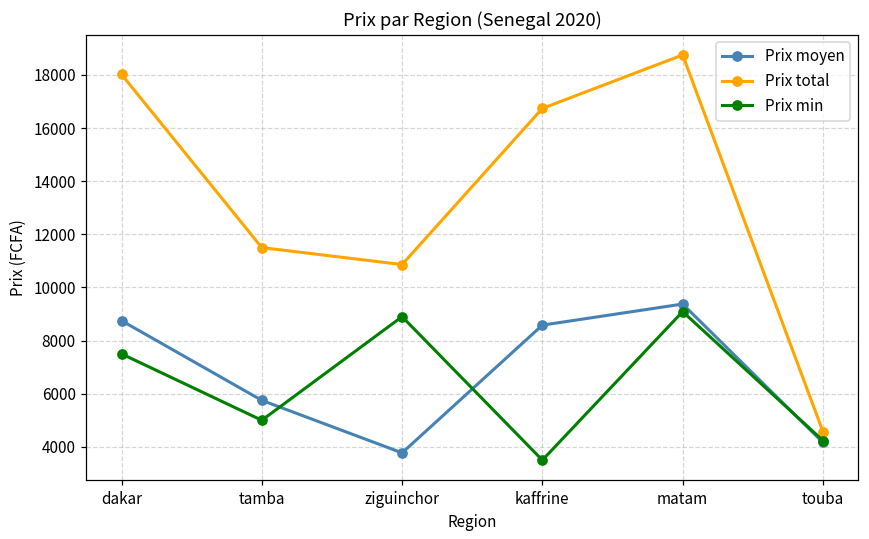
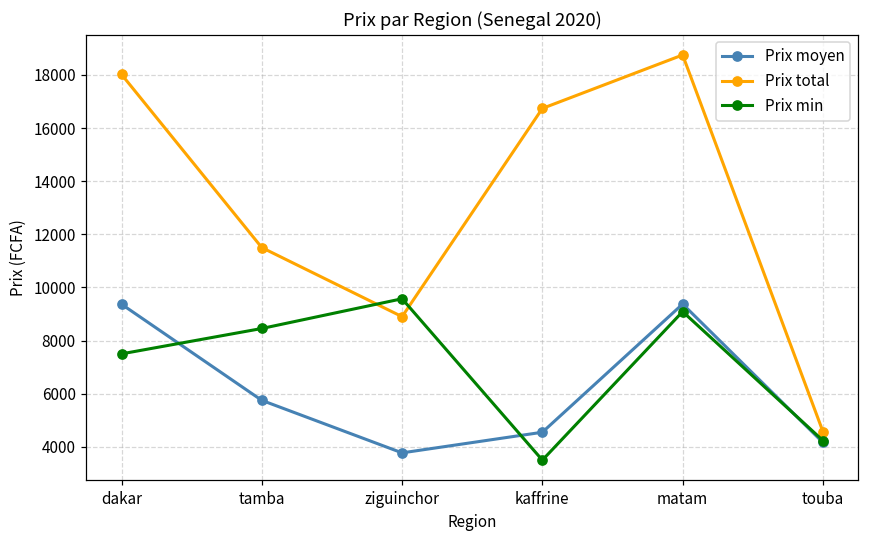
  {
    "Prix moyen": {
-     "dakar": 8800,
+     "dakar": 9400,
      "tamba": 5800,
      "ziguinchor": 3800,
-     "kaffrine": 8600,
+     "kaffrine": 4600,
      "matam": 9400
    },
    "Prix total": {
      "dakar": 18000,
      "tamba": 11500,
-     "ziguinchor": 10900,
+     "ziguinchor": 8900,
      "kaffrine": 16700,
      "matam": 18800,
      "touba": 4600
    },
    "Prix min": {
      "dakar": 7500,
-     "tamba": 5000,
-     "ziguinchor": 8900,
+     "tamba": 8500,
+     "ziguinchor": 9600,
      "kaffrine": 3500,
      "matam": 9100
    }
  }
